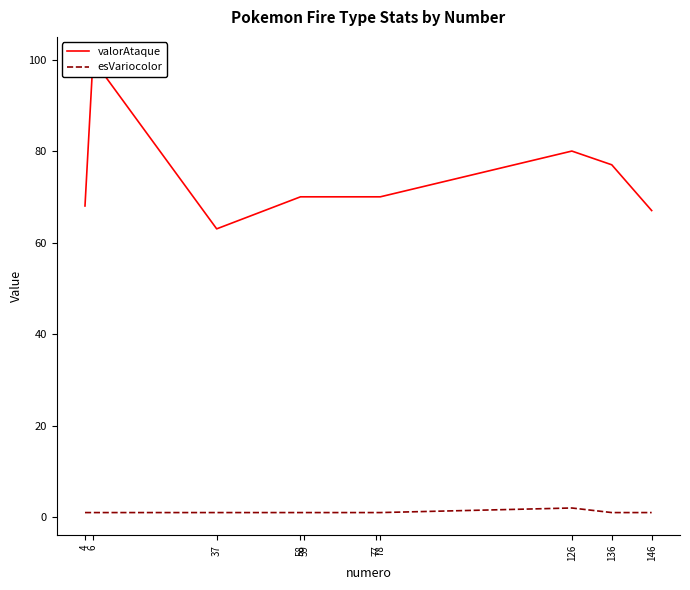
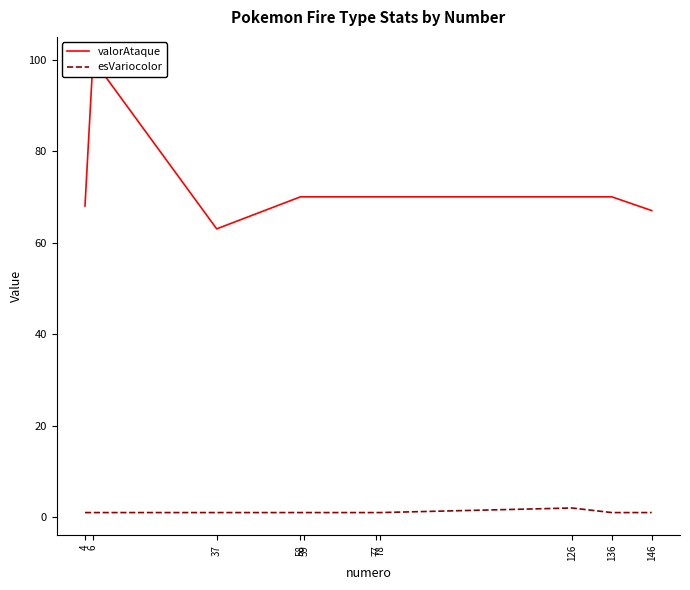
  {
    "valorAtaque": {
      "4": 68,
      "37": 63,
      "58": 70,
      "59": 70,
      "77": 70,
      "78": 70,
-     "126": 80,
-     "136": 77,
+     "126": 70,
+     "136": 70,
      "146": 67
    },
    "esVariocolor": {
      "4": 1,
      "6": 1,
      "37": 1,
      "58": 1,
      "59": 1,
      "77": 1,
      "78": 1,
      "126": 2,
      "136": 1,
      "146": 1
    }
  }
